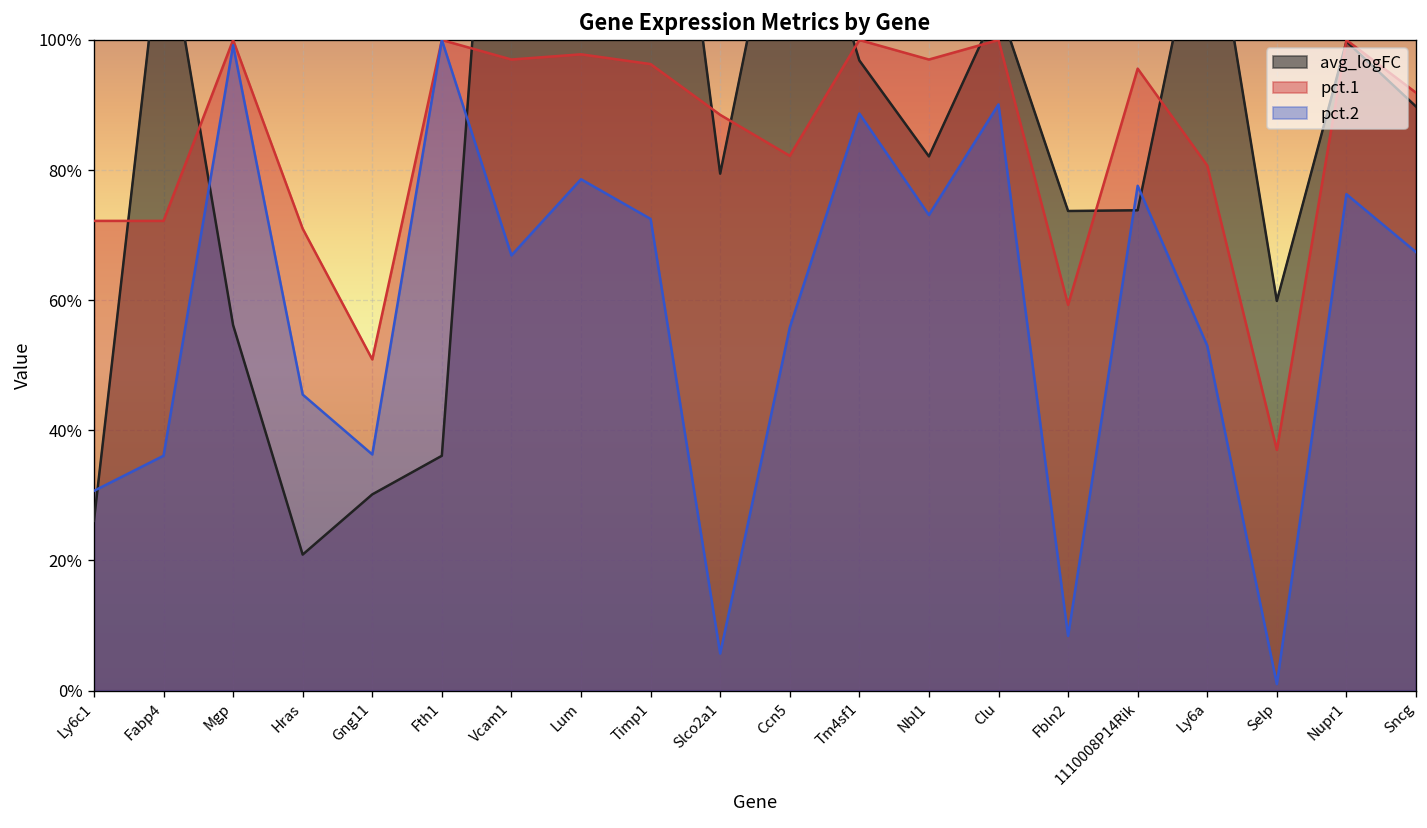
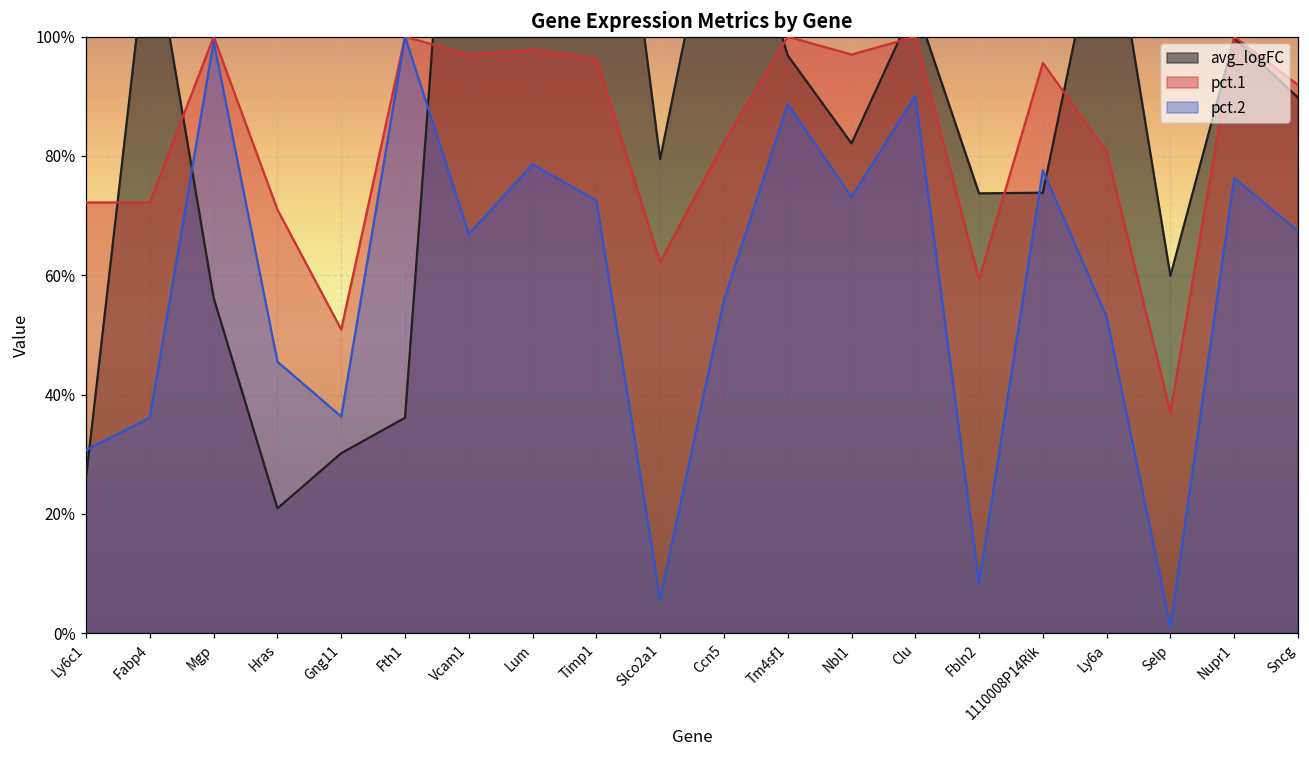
  {
    "avg_logFC": {
      "Ly6c1": "26%",
      "Mgp": "56%",
      "Hras": "21%",
      "Gng11": "30%",
      "Fth1": "36%",
      "Slco2a1": "79%",
      "Tm4sf1": "97%",
      "Nbl1": "82%",
      "Fbln2": "74%",
      "1110008P14Rik": "74%",
      "Selp": "60%",
      "Sncg": "90%"
    },
    "pct.1": {
      "Ly6c1": "72%",
      "Fabp4": "72%",
      "Mgp": "100%",
      "Hras": "71%",
      "Gng11": "51%",
      "Vcam1": "97%",
      "Lum": "98%",
      "Timp1": "96%",
-     "Slco2a1": "89%",
+     "Slco2a1": "62%",
      "Ccn5": "82%",
      "Tm4sf1": "100%",
      "Nbl1": "97%",
      "Clu": "100%",
      "Fbln2": "59%",
      "1110008P14Rik": "96%",
      "Ly6a": "81%",
      "Selp": "37%",
      "Sncg": "92%"
    },
    "pct.2": {
      "Ly6c1": "31%",
      "Fabp4": "36%",
      "Mgp": "99%",
      "Hras": "46%",
      "Gng11": "36%",
      "Vcam1": "67%",
      "Lum": "79%",
      "Timp1": "73%",
      "Slco2a1": "6%",
      "Ccn5": "56%",
      "Tm4sf1": "89%",
      "Nbl1": "73%",
      "Clu": "90%",
      "Fbln2": "8%",
      "1110008P14Rik": "78%",
      "Ly6a": "53%",
      "Selp": "1%",
      "Nupr1": "76%",
      "Sncg": "67%"
    }
  }
